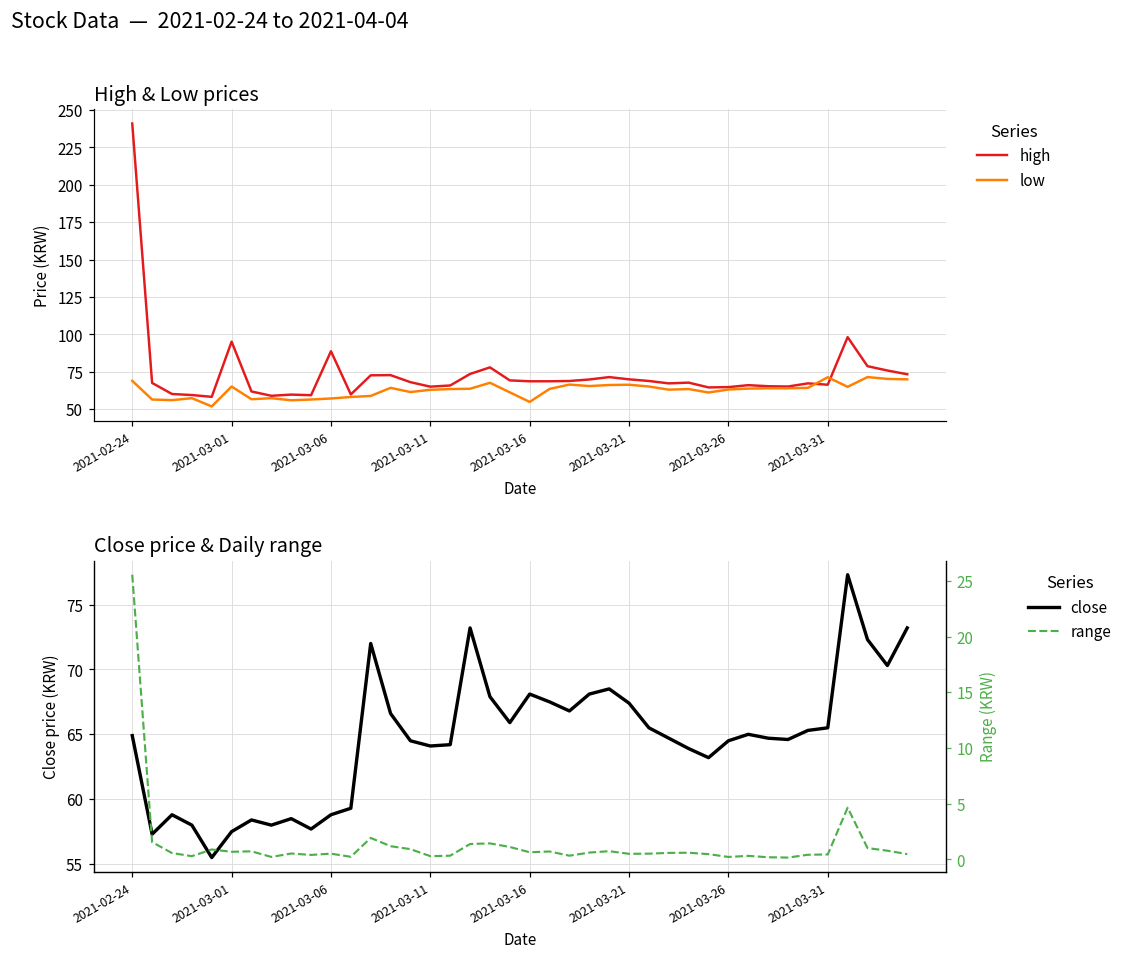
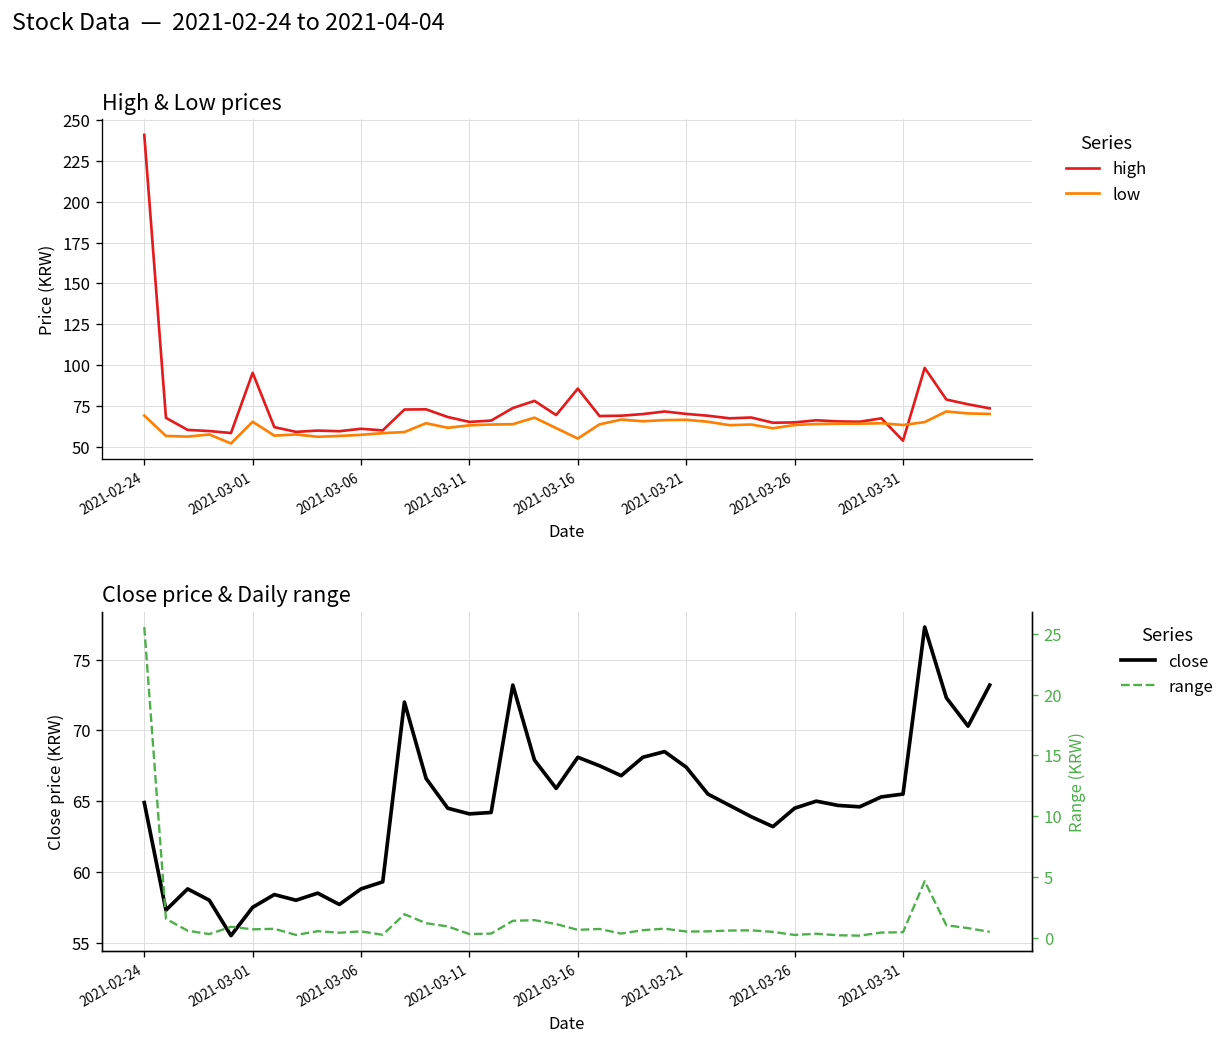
  {
    "High & Low prices": {
      "high": {
        "2021-02-24": 241,
        "2021-03-01": 95,
-       "2021-03-06": 89,
+       "2021-03-06": 61,
        "2021-03-11": 65,
-       "2021-03-16": 69,
+       "2021-03-16": 86,
        "2021-03-21": 70,
-       "2021-03-31": 66
+       "2021-03-31": 54
      },
      "low": {
        "2021-02-24": 69,
        "2021-03-01": 65,
        "2021-03-06": 57,
        "2021-03-11": 63,
        "2021-03-16": 55,
        "2021-03-21": 66,
-       "2021-03-31": 71
+       "2021-03-31": 63
      }
    }
  }
